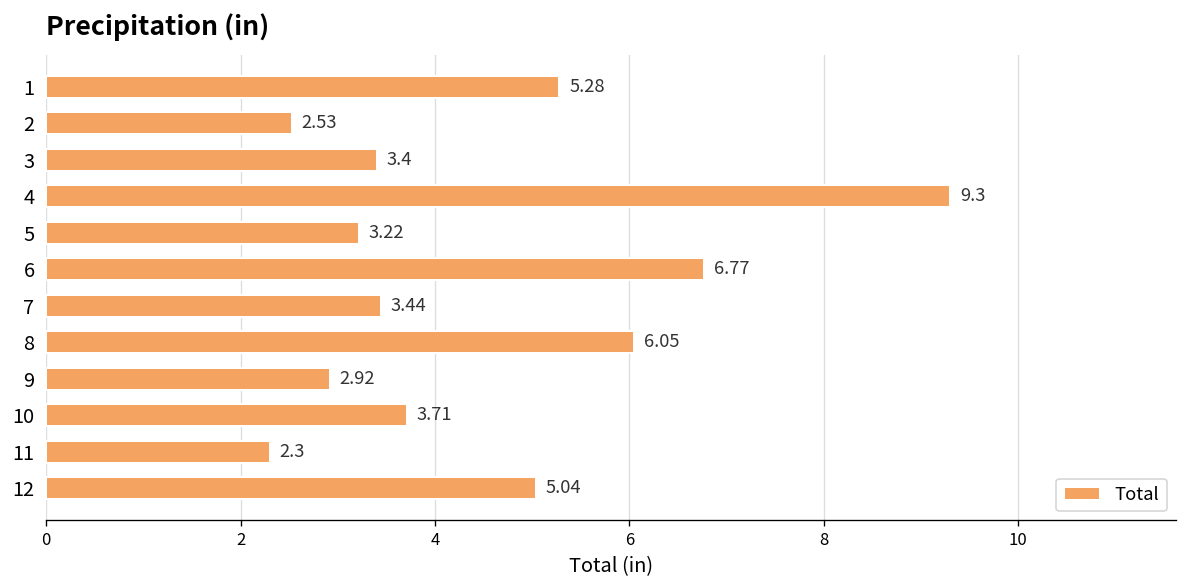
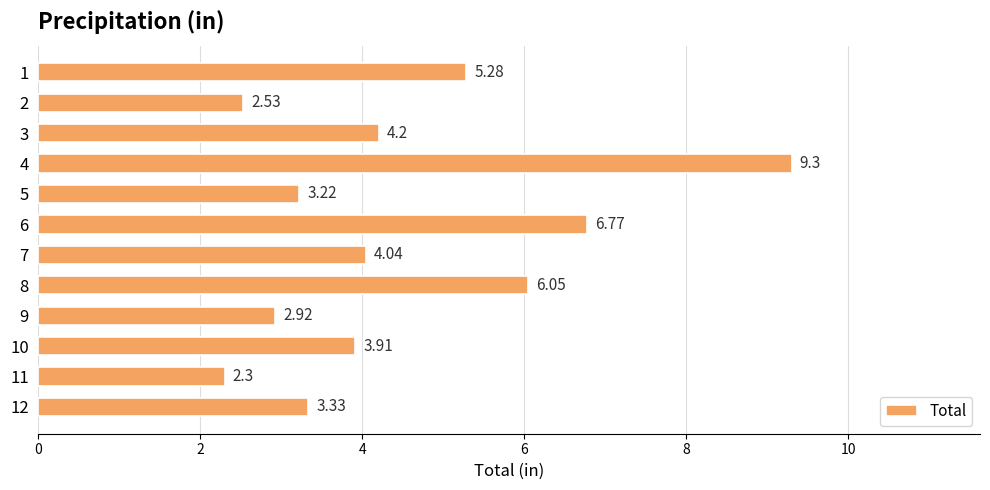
  {
    "1": 5.28,
    "2": 2.53,
-   "3": 3.4,
+   "3": 4.2,
    "4": 9.3,
    "5": 3.22,
    "6": 6.77,
-   "7": 3.44,
+   "7": 4.04,
    "8": 6.05,
    "9": 2.92,
-   "10": 3.71,
+   "10": 3.91,
    "11": 2.3,
-   "12": 5.04
+   "12": 3.33
  }
